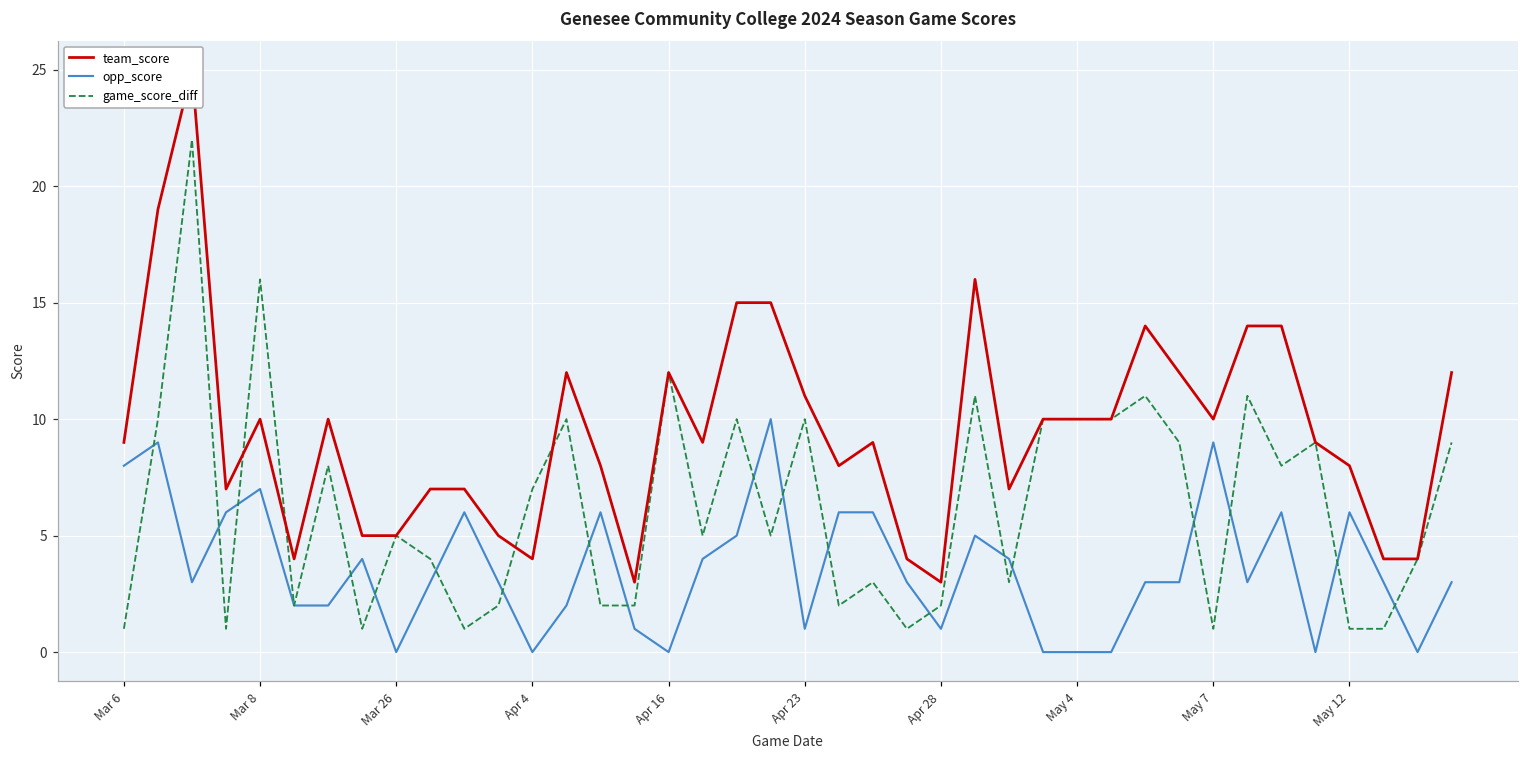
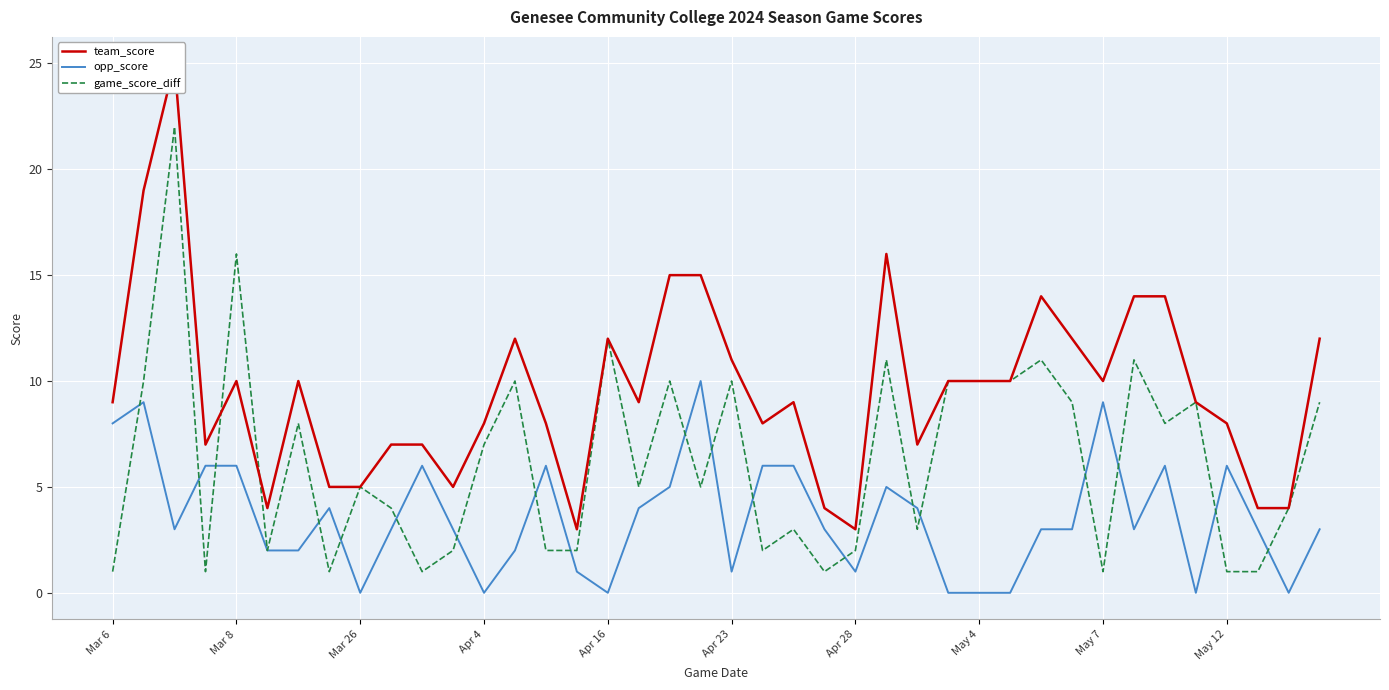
  {
    "team_score": {
      "Mar 8": 10,
-     "Apr 4": 4,
+     "Apr 4": 8,
      "May 12": 8
    },
    "opp_score": {
-     "Mar 8": 7,
+     "Mar 8": 6,
      "Apr 4": 0,
      "May 12": 6
    },
    "game_score_diff": {
      "Mar 8": 16,
      "Apr 4": 7,
      "May 12": 1
    }
  }
